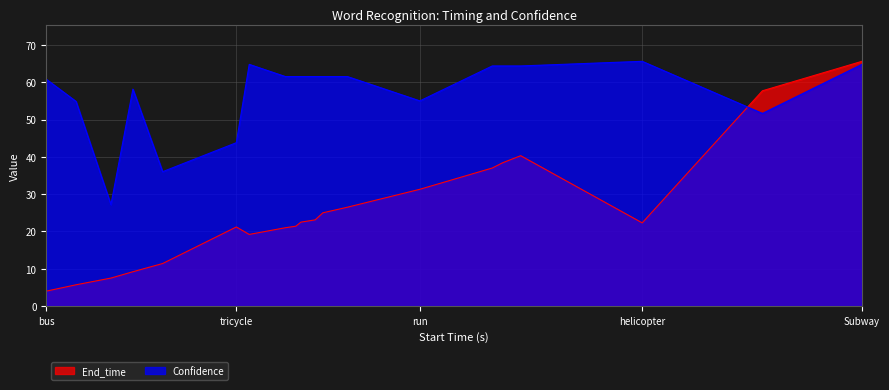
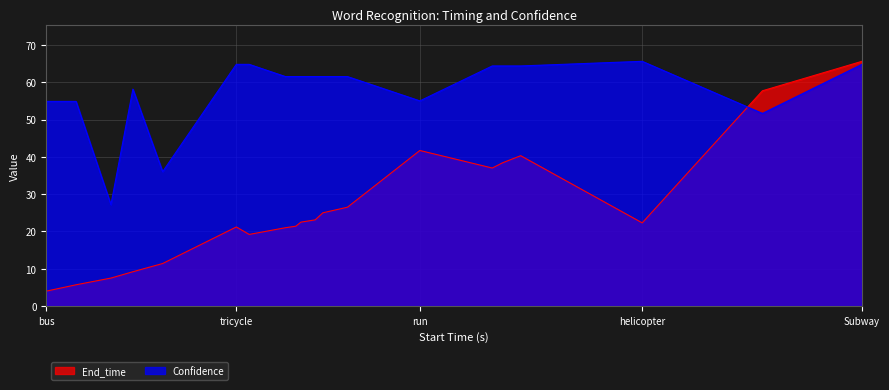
  {
    "End_time": {
      "bus": 4,
      "tricycle": 21,
-     "run": 31,
+     "run": 42,
      "helicopter": 22,
      "Subway": 66
    },
    "Confidence": {
-     "bus": 61,
-     "tricycle": 44,
+     "bus": 55,
+     "tricycle": 65,
      "run": 55,
      "helicopter": 66,
      "Subway": 65
    }
  }
